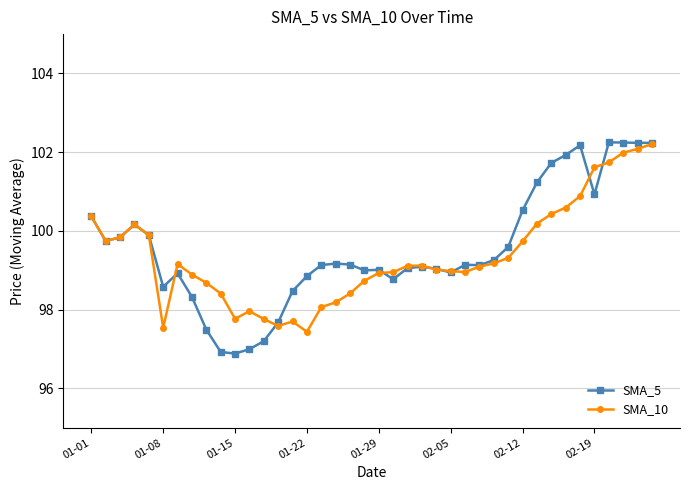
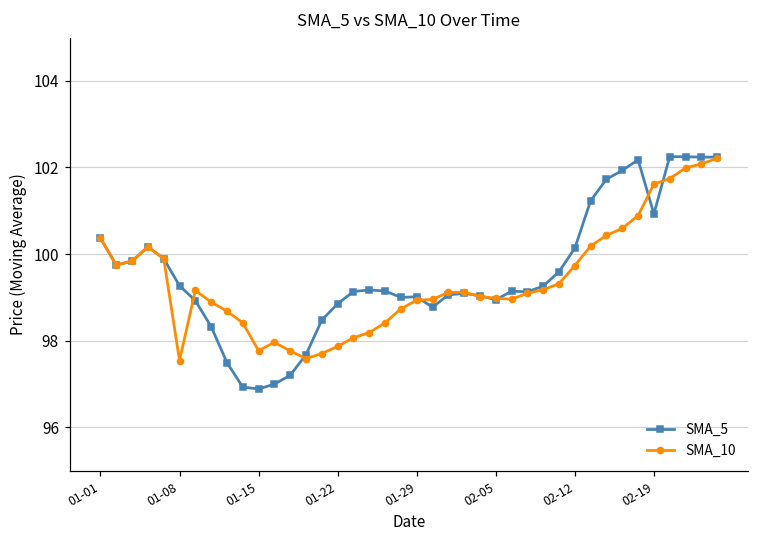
  {
    "SMA_5": {
-     "01-08": 98.6,
+     "01-08": 99.3,
      "01-15": 96.9,
      "01-22": 98.9,
      "01-29": 99.0,
-     "02-12": 100.5,
+     "02-12": 100.1,
      "02-19": 100.9
    },
    "SMA_10": {
      "01-08": 97.5,
      "01-15": 97.8,
-     "01-22": 97.4,
+     "01-22": 97.9,
      "01-29": 98.9,
      "02-12": 99.7,
      "02-19": 101.6
    }
  }
